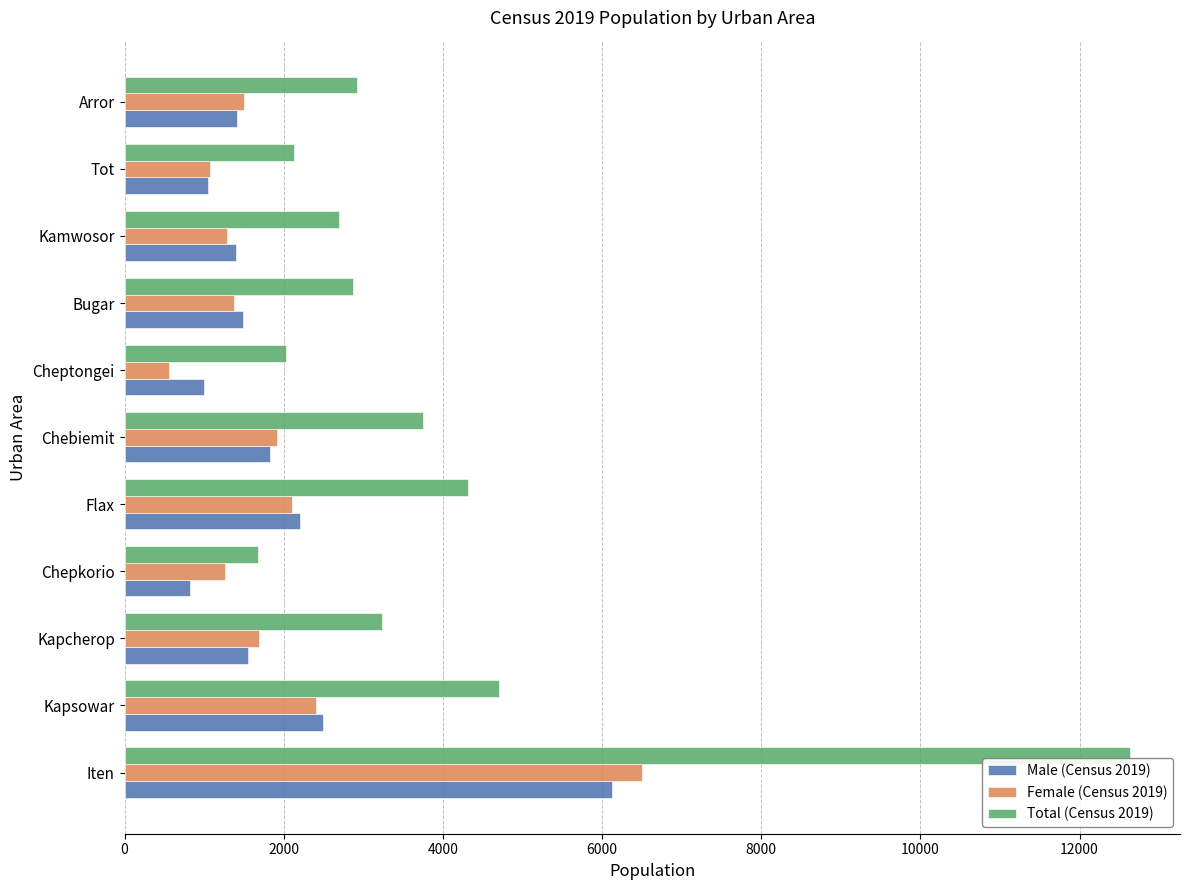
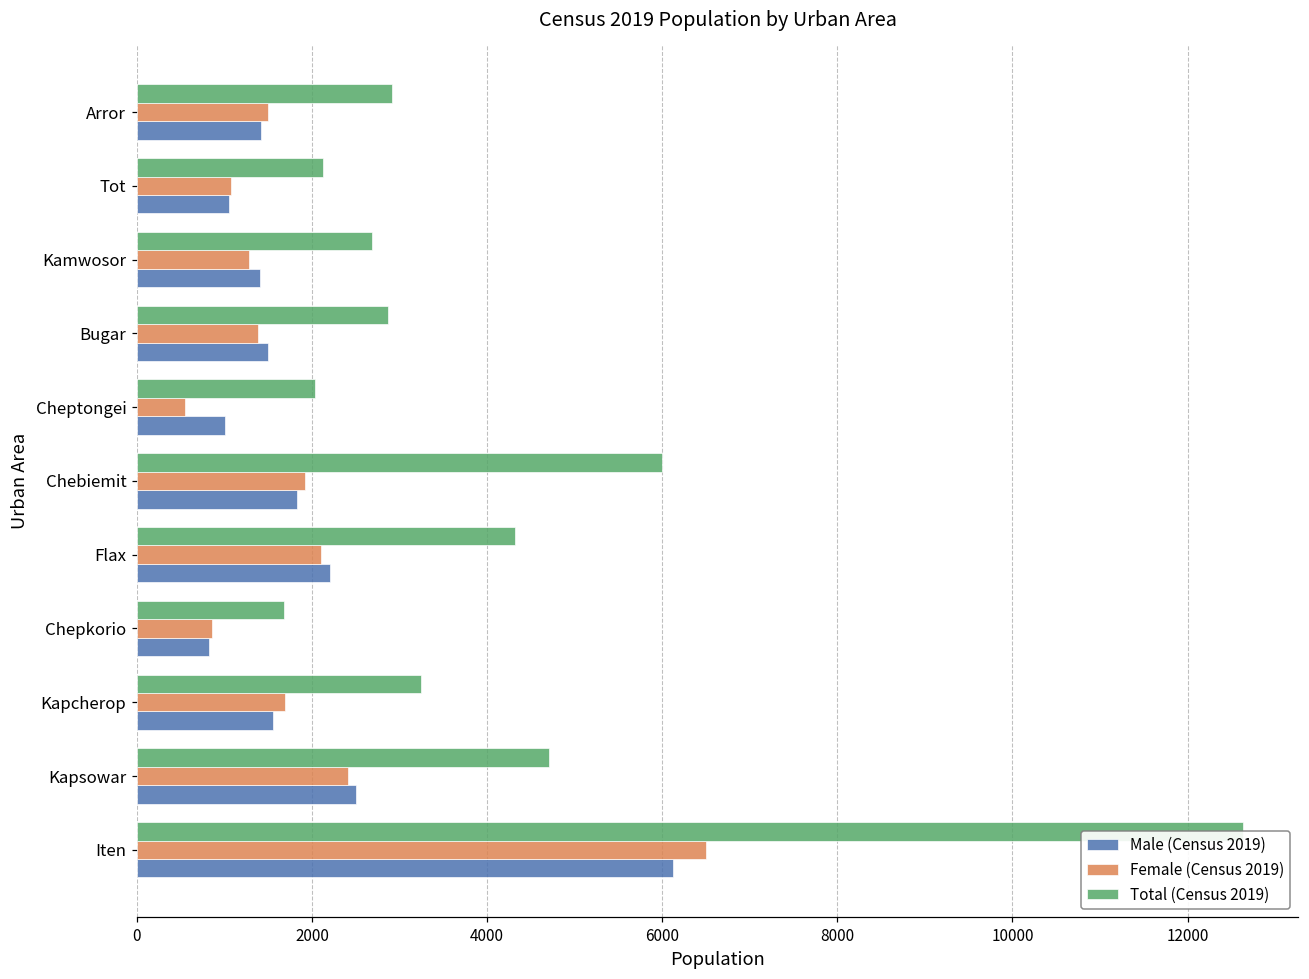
  {
    "Male (Census 2019)": {
      "Arror": 1400,
      "Tot": 1000,
      "Kamwosor": 1400,
      "Bugar": 1500,
      "Cheptongei": 1000,
      "Chebiemit": 1800,
      "Flax": 2200,
      "Chepkorio": 800,
      "Kapcherop": 1600,
      "Kapsowar": 2500,
      "Iten": 6100
    },
    "Female (Census 2019)": {
      "Arror": 1500,
      "Tot": 1100,
      "Kamwosor": 1300,
      "Bugar": 1400,
      "Cheptongei": 600,
      "Chebiemit": 1900,
      "Flax": 2100,
-     "Chepkorio": 1300,
+     "Chepkorio": 900,
      "Kapcherop": 1700,
      "Kapsowar": 2400,
      "Iten": 6500
    },
    "Total (Census 2019)": {
      "Arror": 2900,
      "Tot": 2100,
      "Kamwosor": 2700,
      "Bugar": 2900,
      "Cheptongei": 2000,
-     "Chebiemit": 3700,
+     "Chebiemit": 6000,
      "Flax": 4300,
      "Chepkorio": 1700,
      "Kapcherop": 3200,
      "Kapsowar": 4700,
      "Iten": 12600
    }
  }
